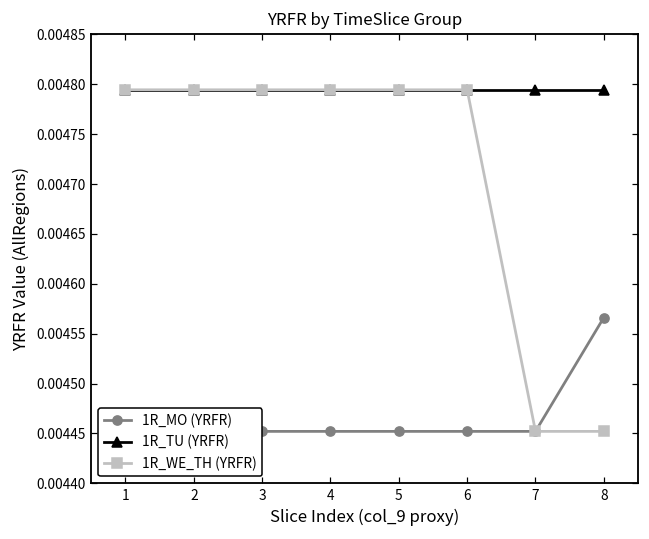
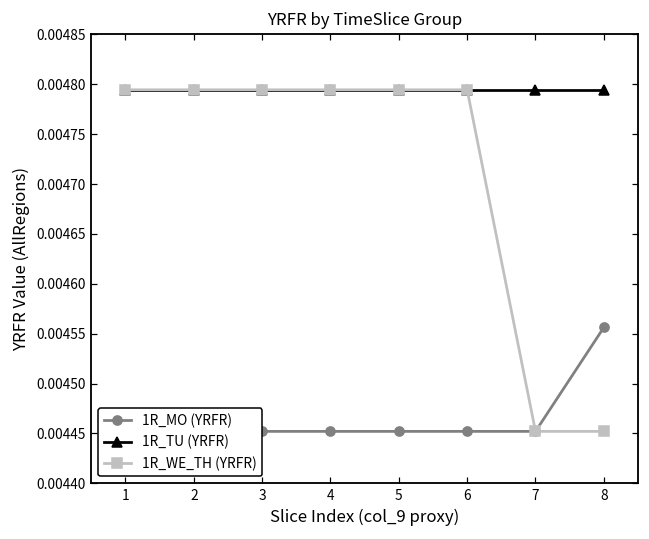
  {
    "1R_MO (YRFR)": {
      "4": 0.00445,
      "5": 0.00445,
      "6": 0.00445,
-     "8": 0.00457
+     "8": 0.00456
    },
    "1R_TU (YRFR)": {
      "7": 0.00479,
      "8": 0.00479
    },
    "1R_WE_TH (YRFR)": {
      "8": 0.00445
    }
  }
